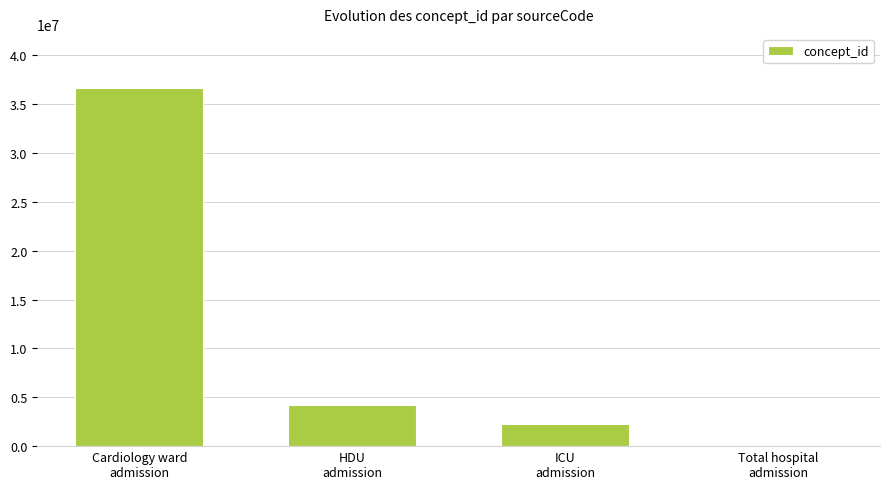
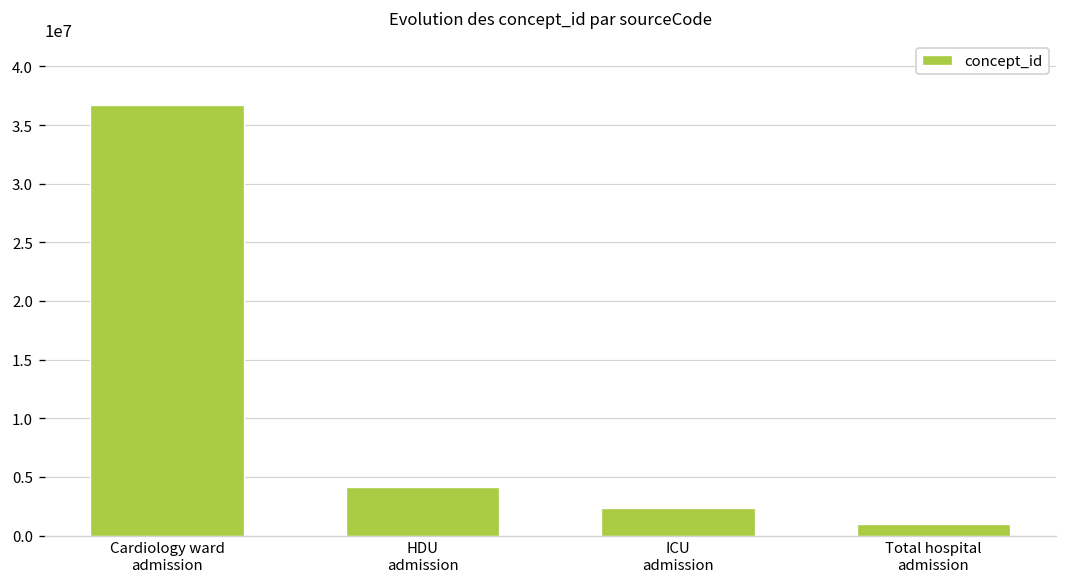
  {
    "Cardiology ward admission": 37000000,
    "HDU admission": 4000000,
    "ICU admission": 2000000,
-   "Total hospital admission": 0
+   "Total hospital admission": 1000000
  }
